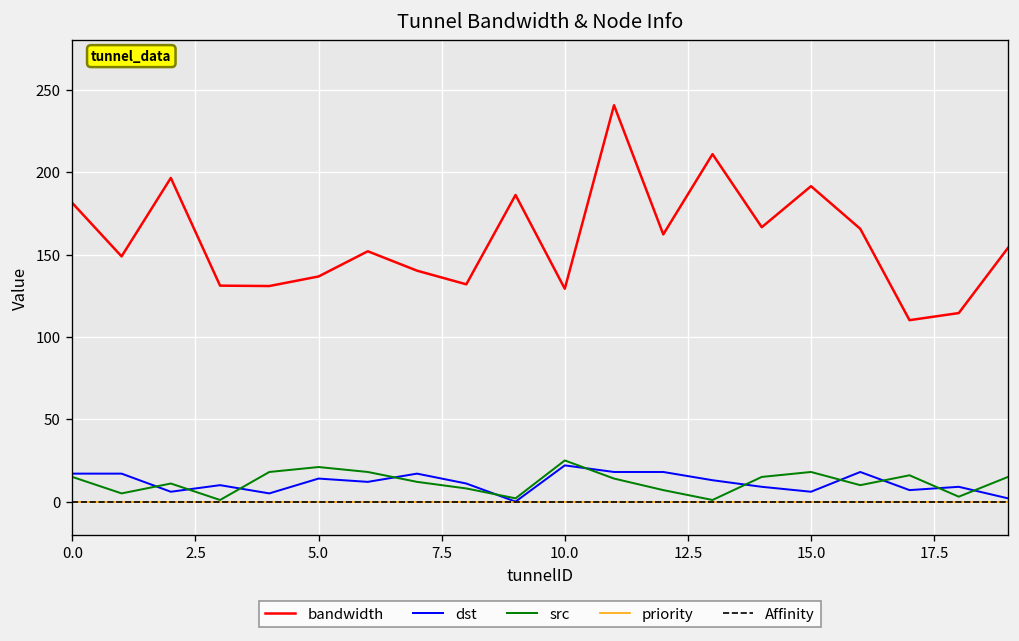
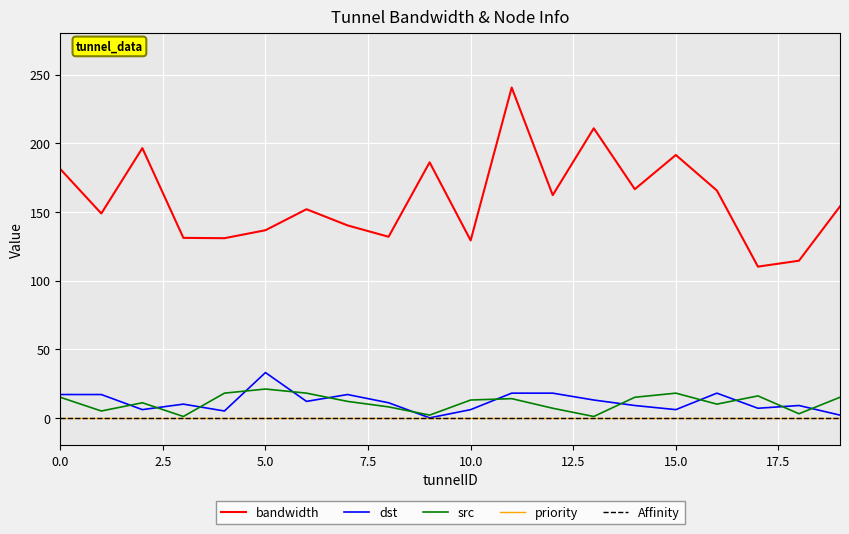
  {
    "bandwidth": {
      "0.0": 181,
      "5.0": 137,
      "10.0": 129,
      "15.0": 191
    },
    "dst": {
      "0.0": 17,
-     "5.0": 14,
-     "10.0": 22,
+     "5.0": 33,
+     "10.0": 6,
      "15.0": 6
    },
    "src": {
      "0.0": 15,
      "5.0": 21,
-     "10.0": 25,
+     "10.0": 13,
      "15.0": 18
    },
    "Affinity": {
      "0.0": 0,
      "5.0": 0,
      "10.0": 0,
      "15.0": 0
    }
  }
